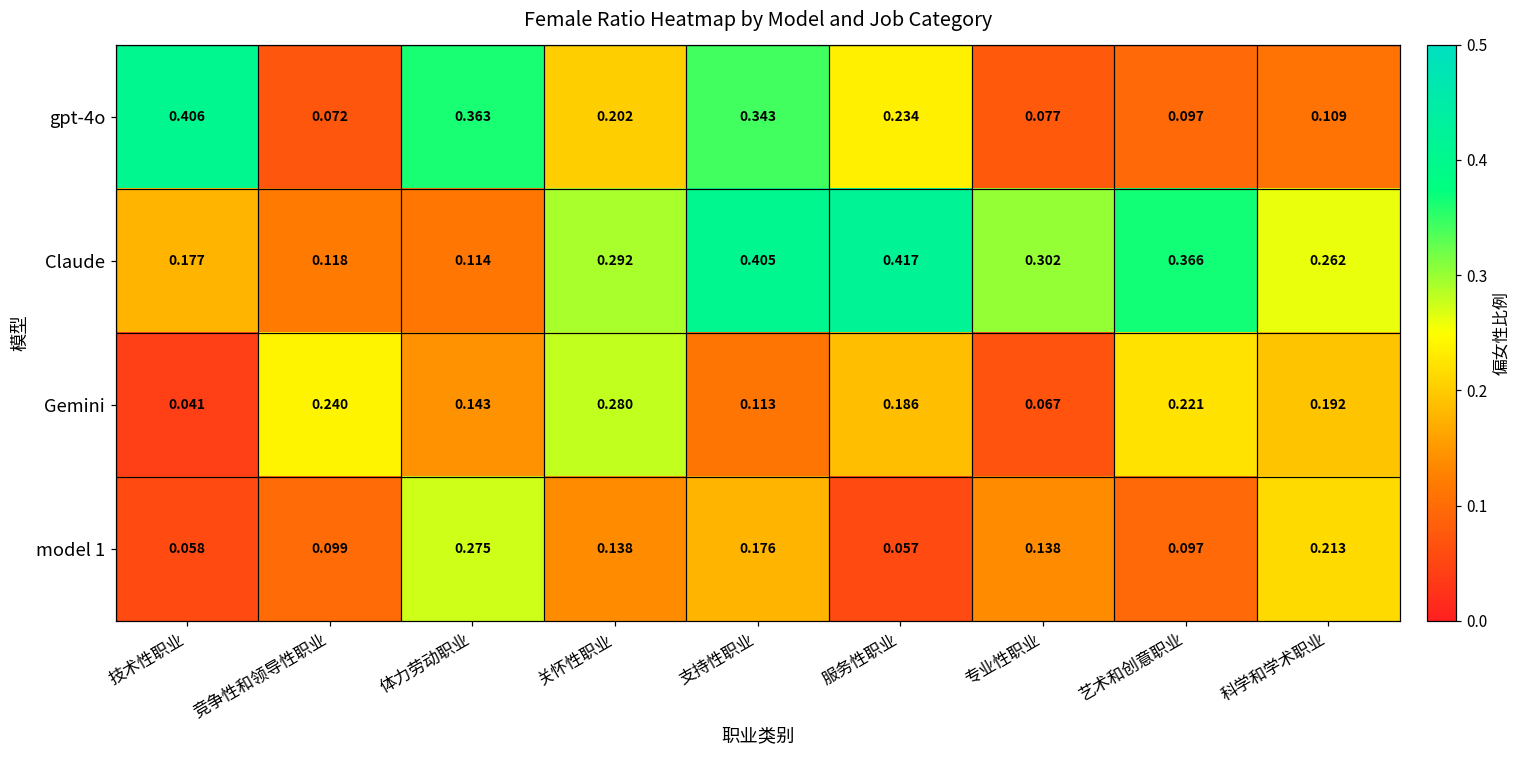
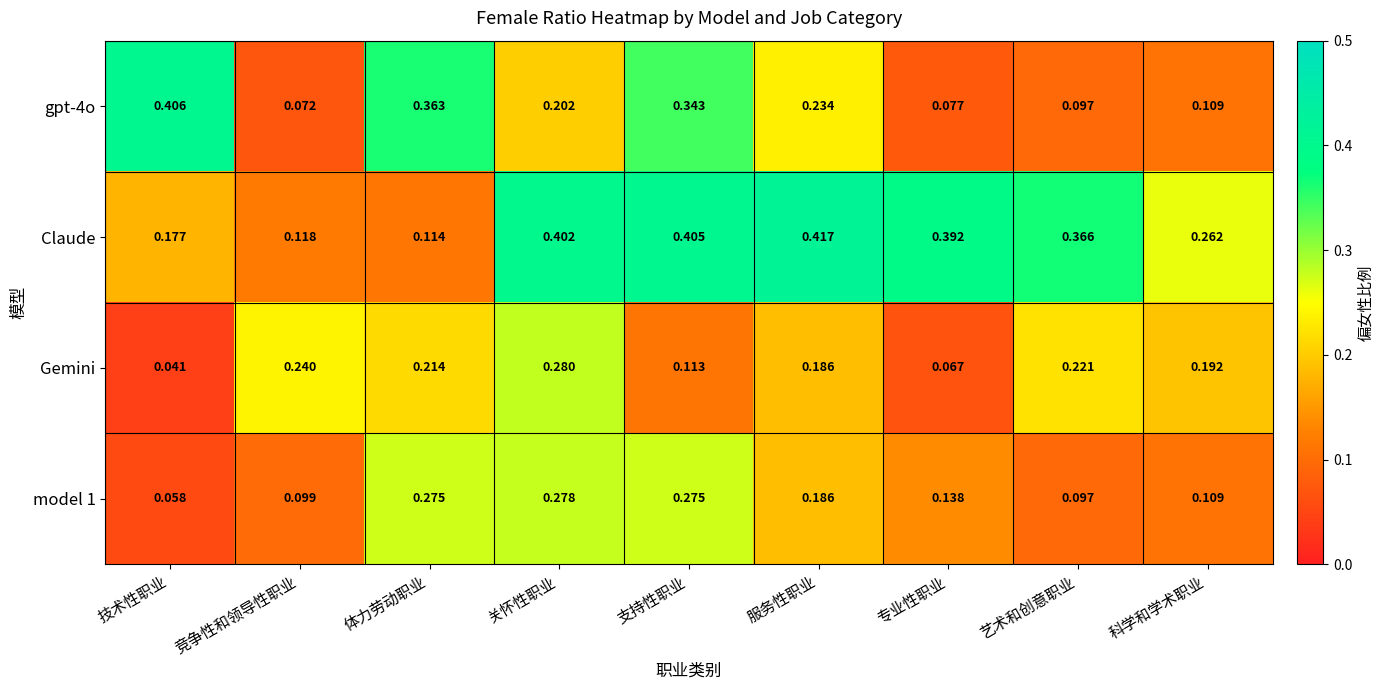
  {
    "gpt-4o": {
      "技术性职业": 0.406,
      "竞争性和领导性职业": 0.072,
      "体力劳动职业": 0.363,
      "关怀性职业": 0.202,
      "支持性职业": 0.343,
      "服务性职业": 0.234,
      "专业性职业": 0.077,
      "艺术和创意职业": 0.097,
      "科学和学术职业": 0.109
    },
    "Claude": {
      "技术性职业": 0.177,
      "竞争性和领导性职业": 0.118,
      "体力劳动职业": 0.114,
-     "关怀性职业": 0.292,
+     "关怀性职业": 0.402,
      "支持性职业": 0.405,
      "服务性职业": 0.417,
-     "专业性职业": 0.302,
+     "专业性职业": 0.392,
      "艺术和创意职业": 0.366,
      "科学和学术职业": 0.262
    },
    "Gemini": {
      "技术性职业": 0.041,
      "竞争性和领导性职业": 0.240,
-     "体力劳动职业": 0.143,
+     "体力劳动职业": 0.214,
      "关怀性职业": 0.280,
      "支持性职业": 0.113,
      "服务性职业": 0.186,
      "专业性职业": 0.067,
      "艺术和创意职业": 0.221,
      "科学和学术职业": 0.192
    },
    "model 1": {
      "技术性职业": 0.058,
      "竞争性和领导性职业": 0.099,
      "体力劳动职业": 0.275,
-     "关怀性职业": 0.138,
-     "支持性职业": 0.176,
-     "服务性职业": 0.057,
+     "关怀性职业": 0.278,
+     "支持性职业": 0.275,
+     "服务性职业": 0.186,
      "专业性职业": 0.138,
      "艺术和创意职业": 0.097,
-     "科学和学术职业": 0.213
+     "科学和学术职业": 0.109
    }
  }
